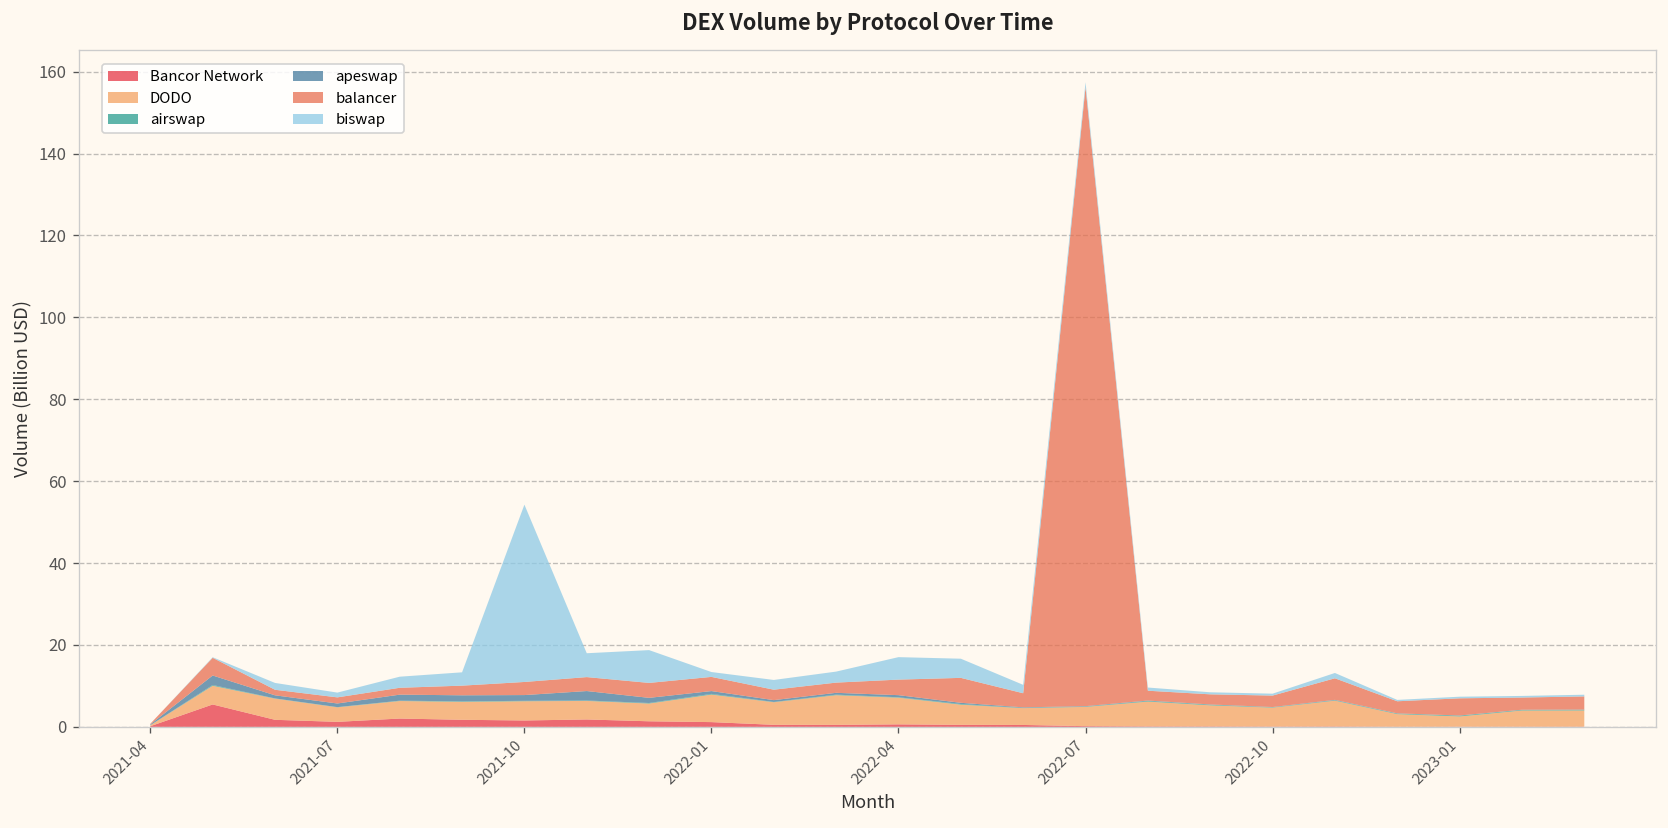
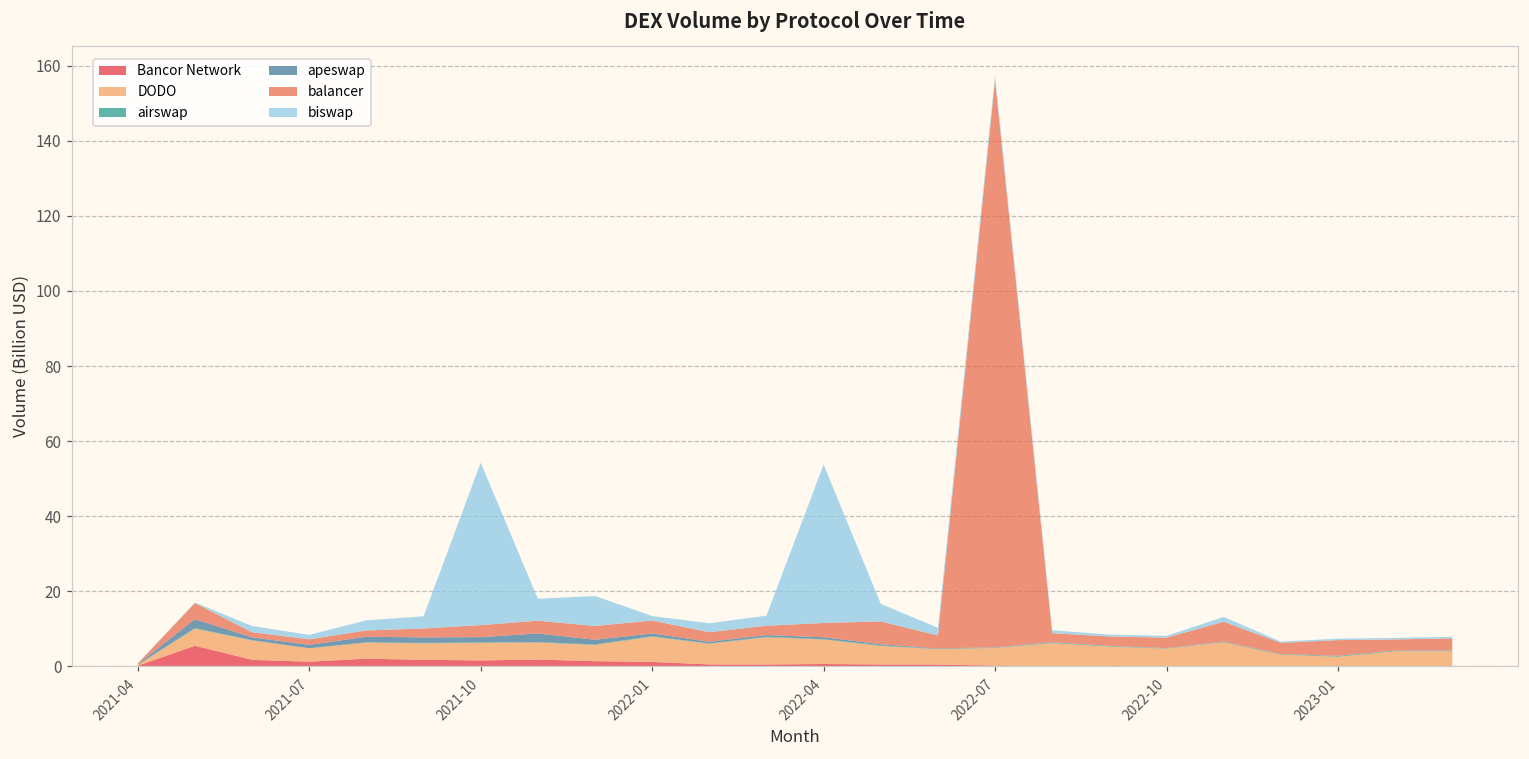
  {
    "biswap": {
      "2021-07": 1,
      "2021-10": 43,
      "2022-01": 1,
-     "2022-04": 5,
+     "2022-04": 42,
      "2022-07": 1
    }
  }
